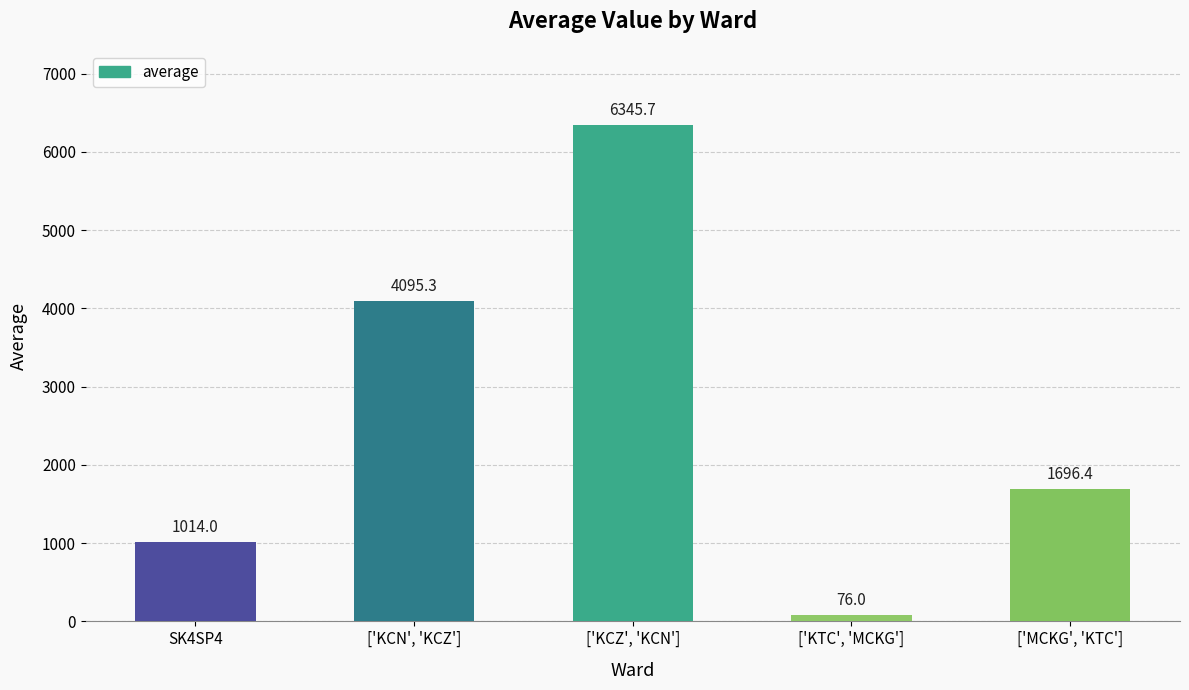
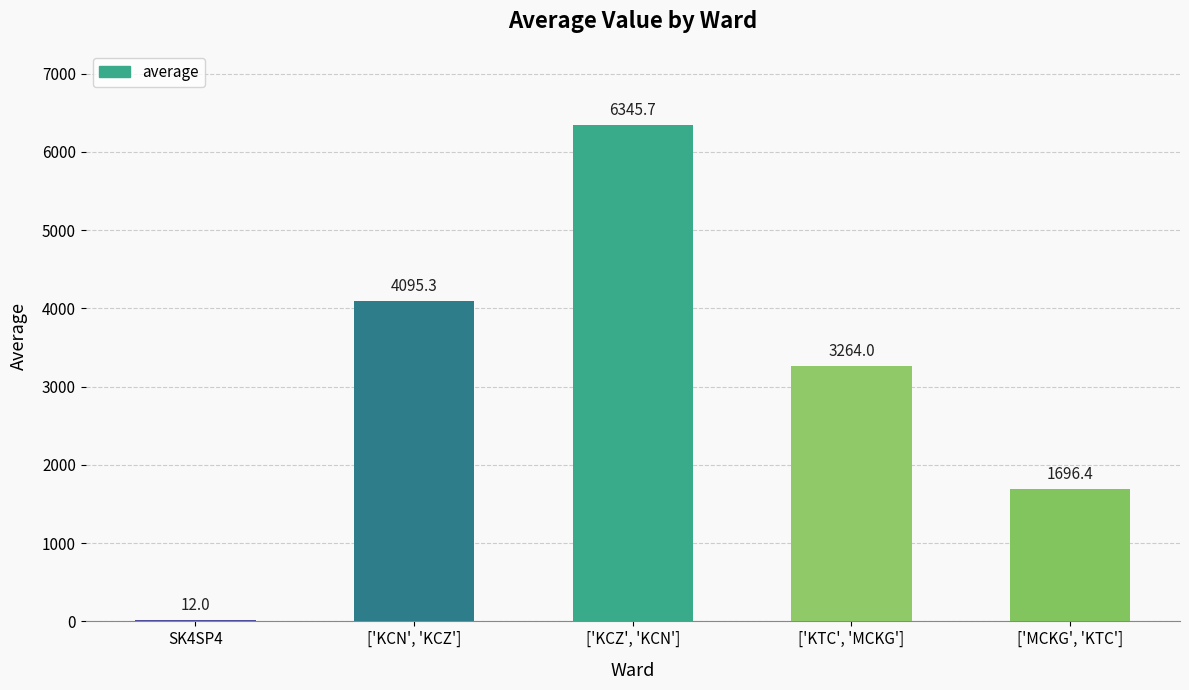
  {
-   "SK4SP4": 1014.0,
+   "SK4SP4": 12.0,
    "['KCN', 'KCZ']": 4095.3,
    "['KCZ', 'KCN']": 6345.7,
-   "['KTC', 'MCKG']": 76.0,
+   "['KTC', 'MCKG']": 3264.0,
    "['MCKG', 'KTC']": 1696.4
  }
